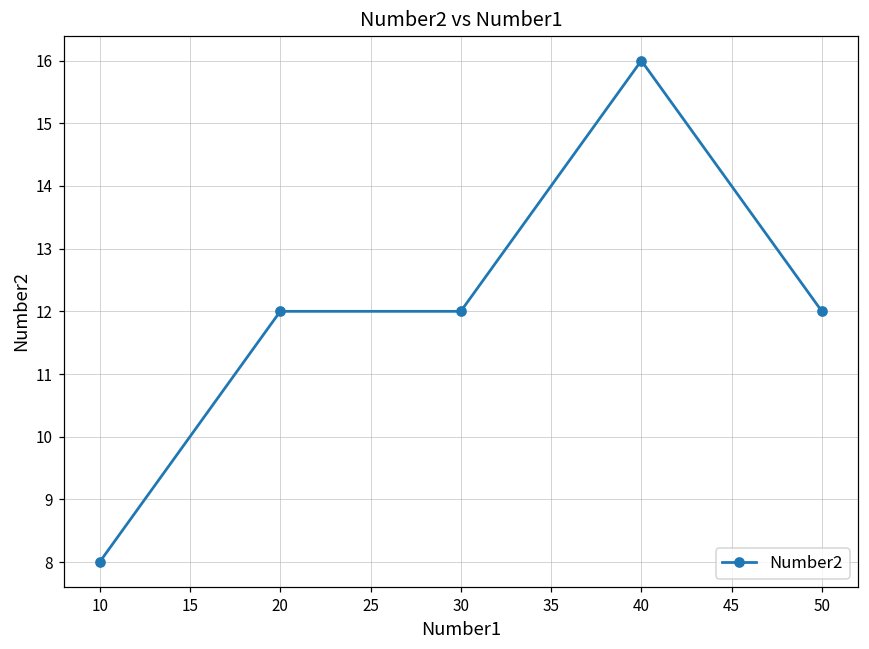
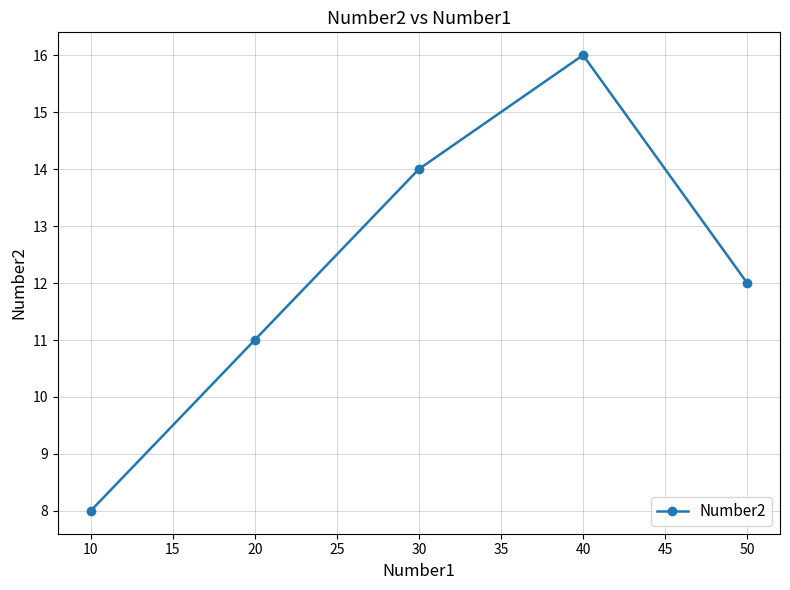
  {
    "10": 8,
-   "20": 12,
-   "30": 12,
+   "20": 11,
+   "30": 14,
    "40": 16,
    "50": 12
  }
